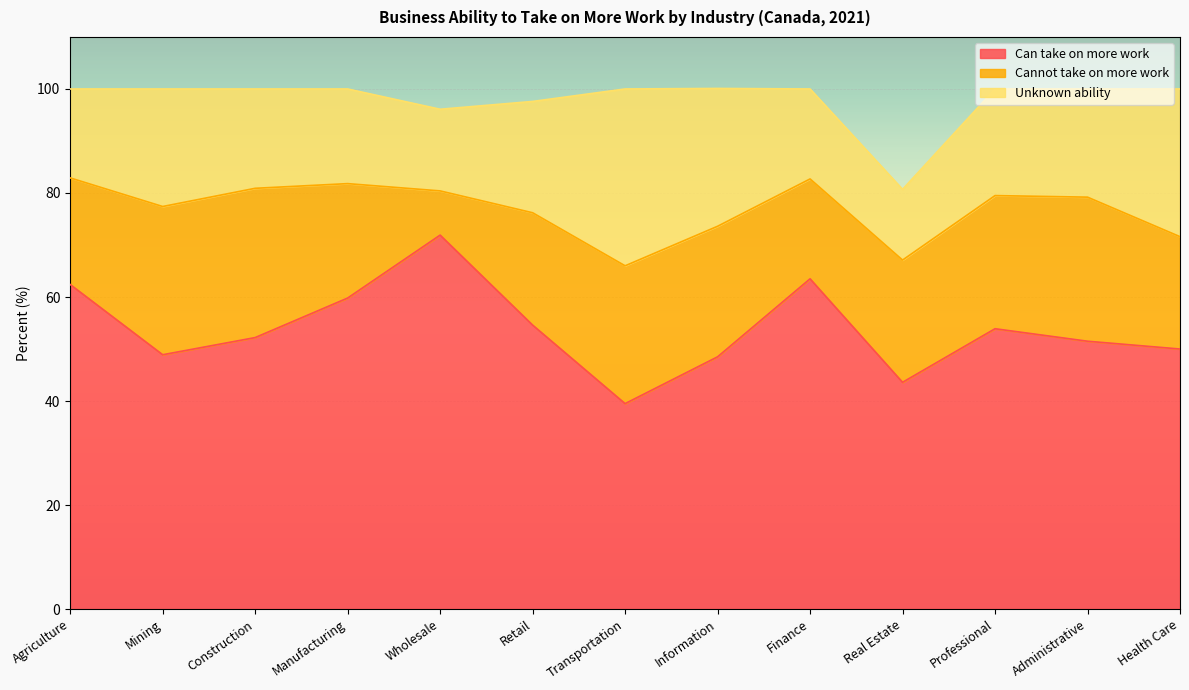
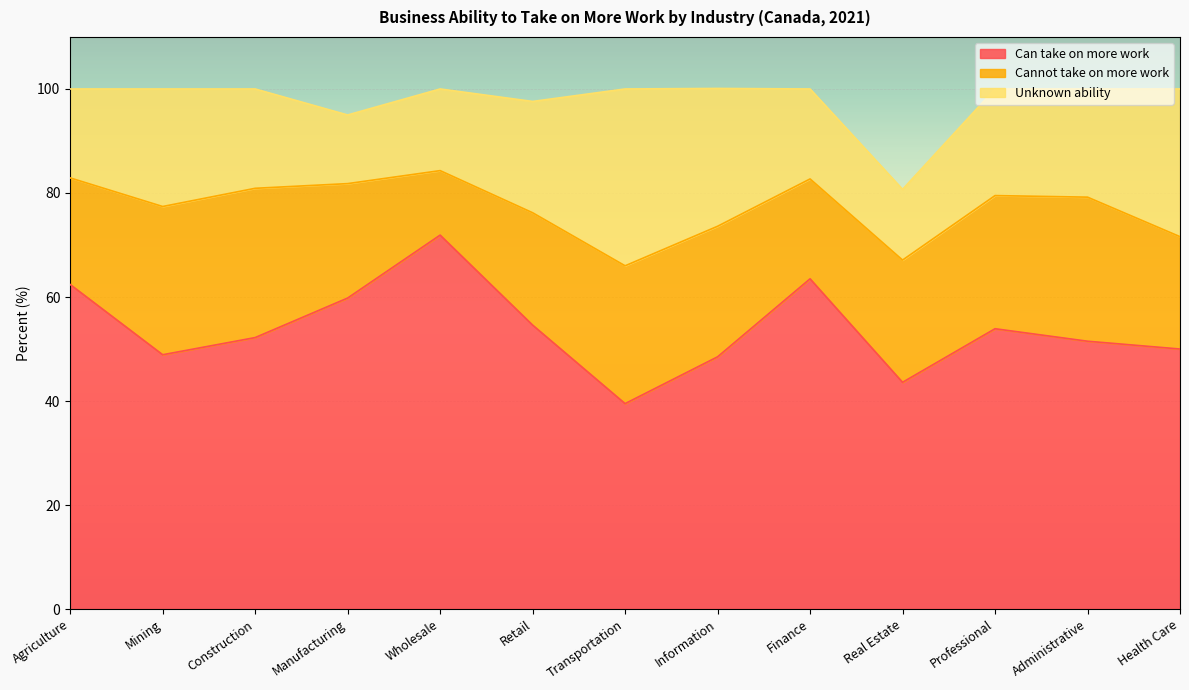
  {
    "Can take on more work": {
      "Agriculture": 62,
      "Mining": 49,
      "Construction": 52,
      "Manufacturing": 60,
      "Wholesale": 72,
      "Retail": 55,
      "Transportation": 40,
      "Information": 49,
      "Finance": 64,
      "Real Estate": 44,
      "Professional": 54,
      "Administrative": 52,
      "Health Care": 50
    },
    "Cannot take on more work": {
      "Agriculture": 21,
      "Mining": 29,
      "Construction": 29,
      "Manufacturing": 22,
-     "Wholesale": 9,
+     "Wholesale": 12,
      "Retail": 22,
      "Transportation": 27,
      "Information": 25,
      "Finance": 19,
      "Real Estate": 23,
      "Professional": 26,
      "Administrative": 28,
      "Health Care": 22
    },
    "Unknown ability": {
      "Agriculture": 17,
      "Mining": 23,
      "Construction": 19,
-     "Manufacturing": 18,
+     "Manufacturing": 13,
      "Wholesale": 16,
      "Retail": 21,
      "Transportation": 34,
      "Information": 27,
      "Finance": 17,
      "Real Estate": 14,
      "Health Care": 28
    }
  }
